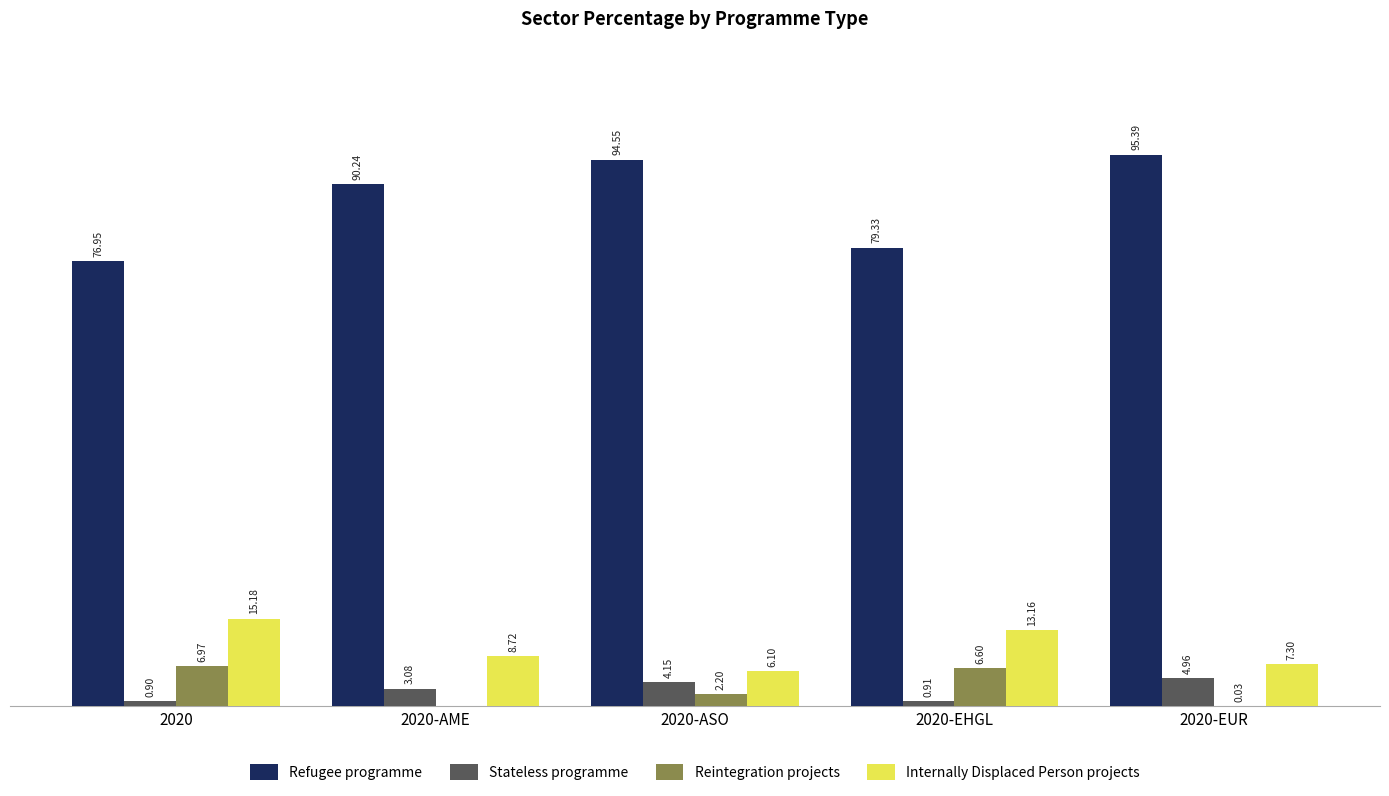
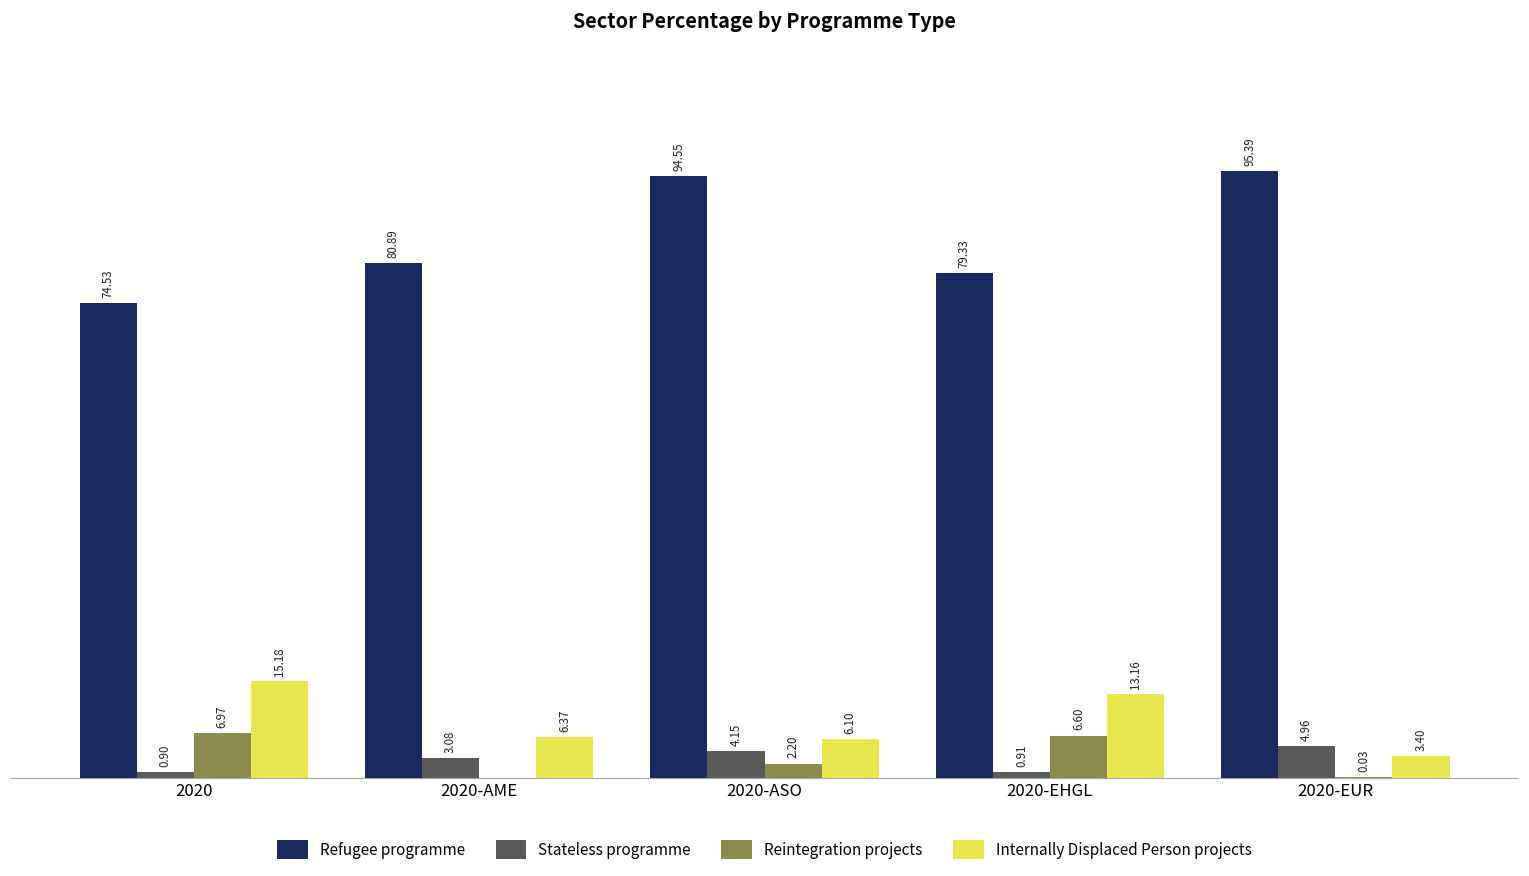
  {
    "Refugee programme": {
-     "2020": 76.95,
-     "2020-AME": 90.24,
+     "2020": 74.53,
+     "2020-AME": 80.89,
      "2020-ASO": 94.55,
      "2020-EHGL": 79.33,
      "2020-EUR": 95.39
    },
    "Stateless programme": {
      "2020": 0.90,
      "2020-AME": 3.08,
      "2020-ASO": 4.15,
      "2020-EHGL": 0.91,
      "2020-EUR": 4.96
    },
    "Reintegration projects": {
      "2020": 6.97,
      "2020-ASO": 2.20,
      "2020-EHGL": 6.60,
      "2020-EUR": 0.03
    },
    "Internally Displaced Person projects": {
      "2020": 15.18,
-     "2020-AME": 8.72,
+     "2020-AME": 6.37,
      "2020-ASO": 6.10,
      "2020-EHGL": 13.16,
-     "2020-EUR": 7.30
+     "2020-EUR": 3.40
    }
  }
